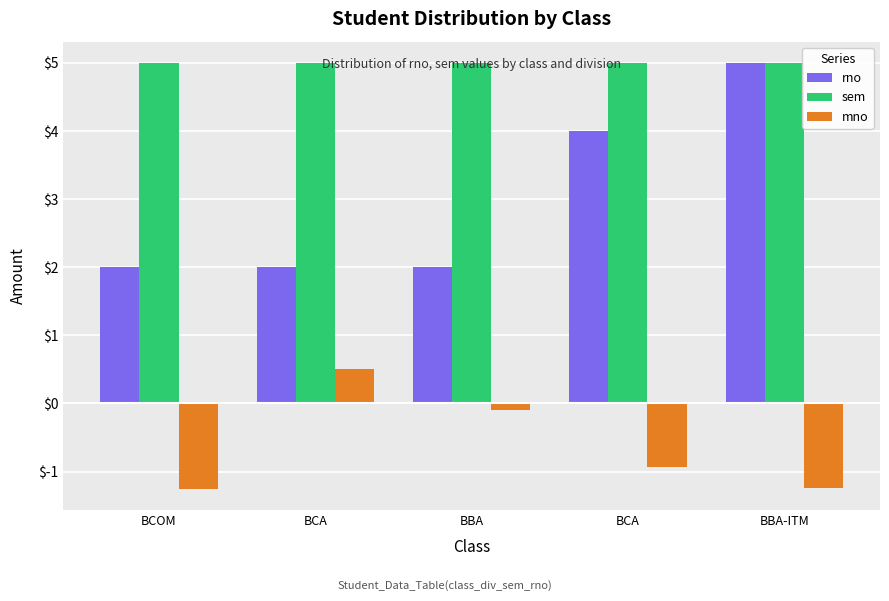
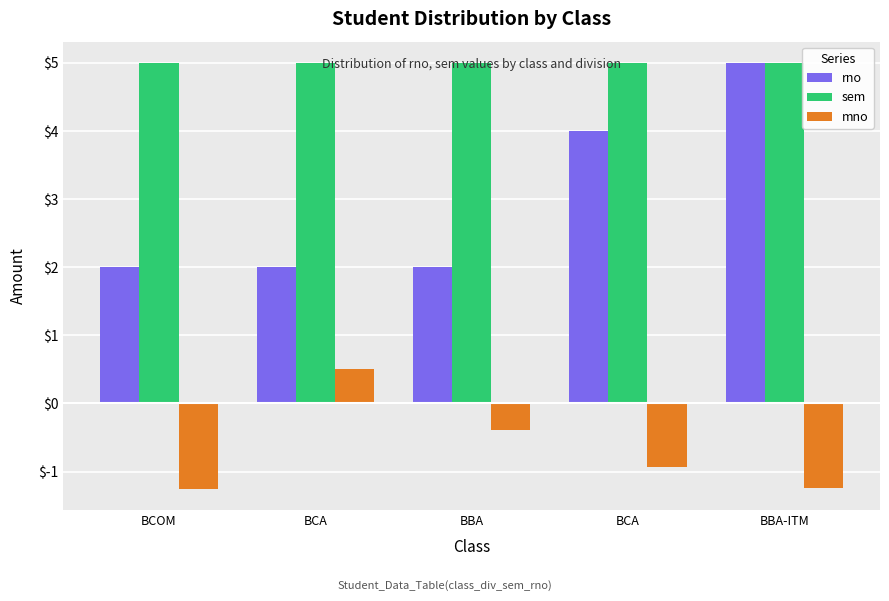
  {
    "rno": {
      "BCOM": "$2.0",
      "BBA": "$2.0",
      "BBA-ITM": "$5.0"
    },
    "sem": {
      "BCOM": "$5.0",
      "BBA": "$5.0",
      "BBA-ITM": "$5.0"
    },
    "mno": {
      "BCOM": "$-1.3",
-     "BBA": "$-0.1",
+     "BBA": "$-0.4",
      "BBA-ITM": "$-1.2"
    }
  }
